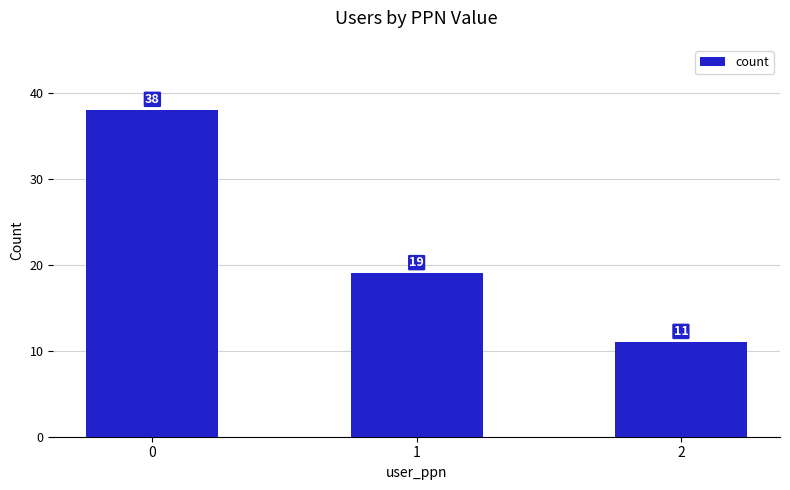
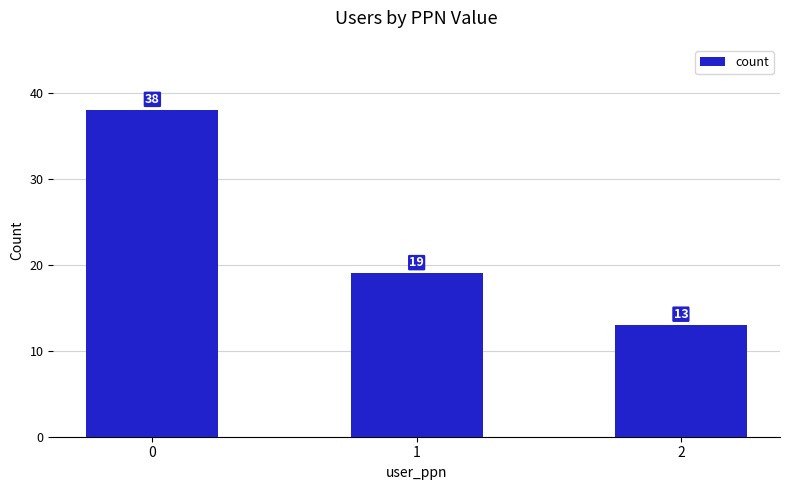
  {
-   "2": 11
+   "2": 13
  }
